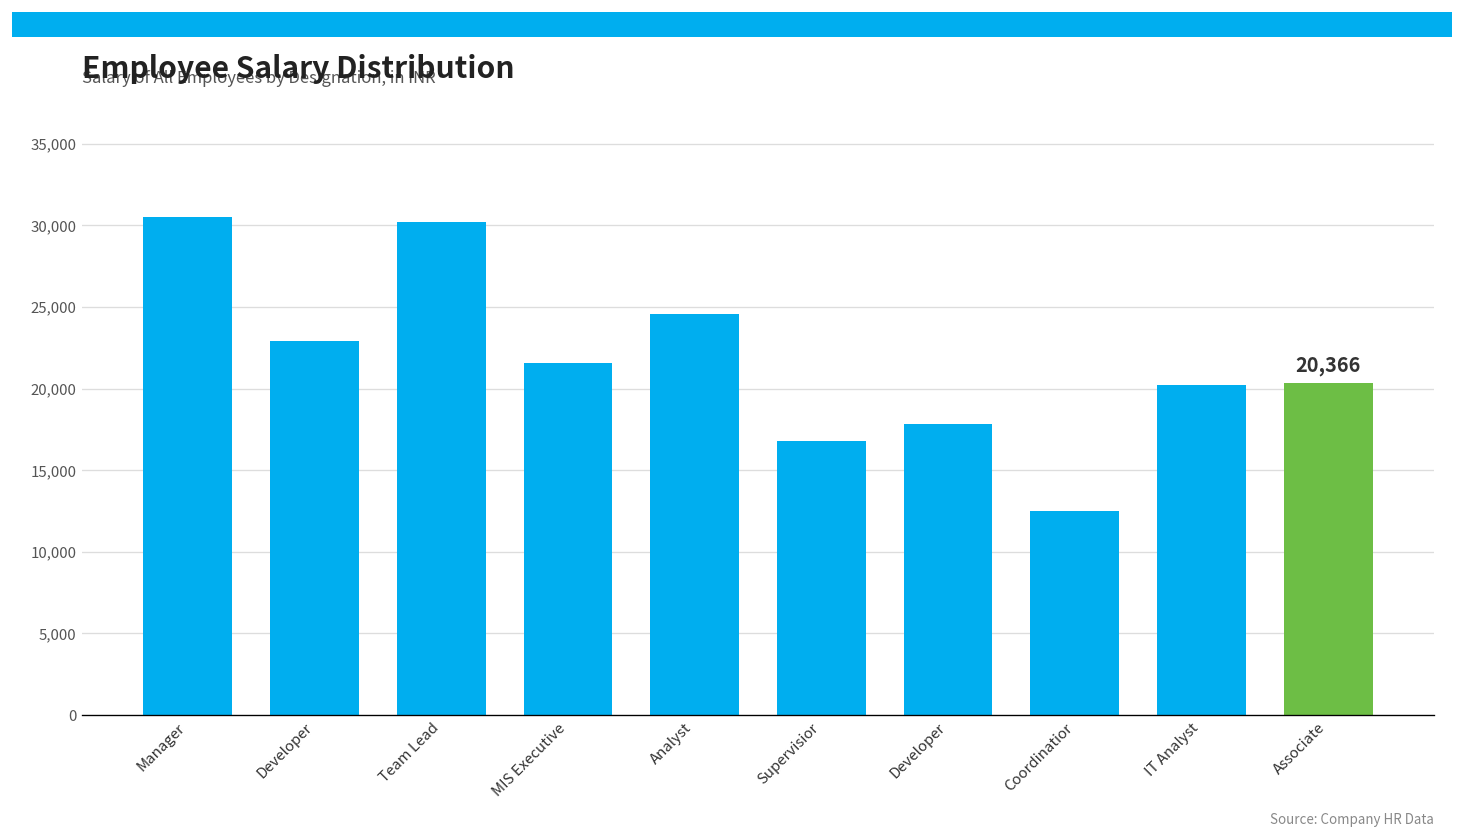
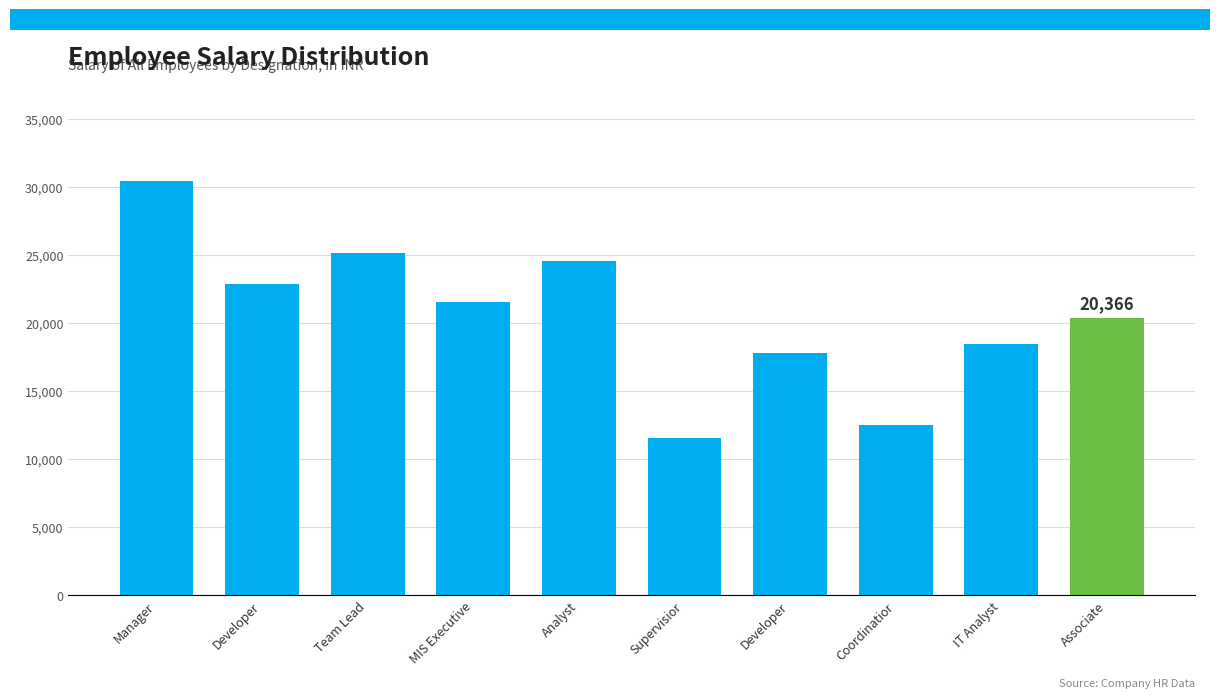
  {
    "Manager": "30,500",
-   "Team Lead": "30,200",
+   "Team Lead": "25,100",
    "MIS Executive": "21,600",
    "Analyst": "24,600",
-   "Supervisior": "16,800",
+   "Supervisior": "11,600",
    "Coordinatior": "12,500",
-   "IT Analyst": "20,200"
+   "IT Analyst": "18,500"
  }
